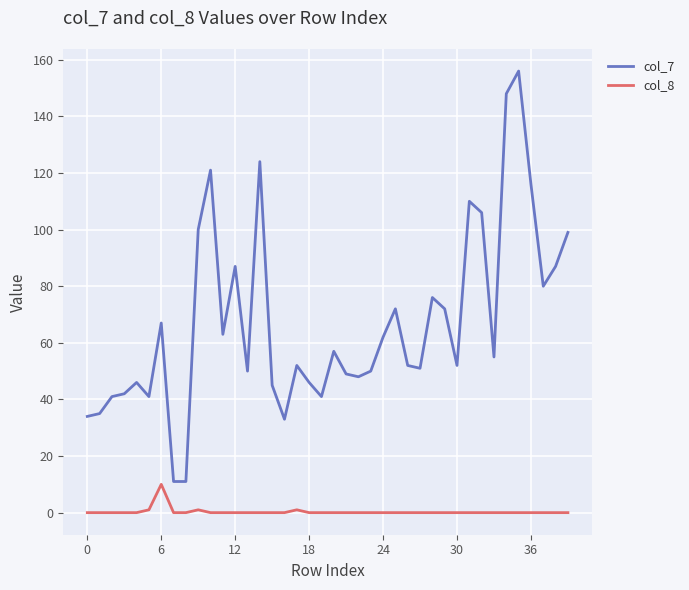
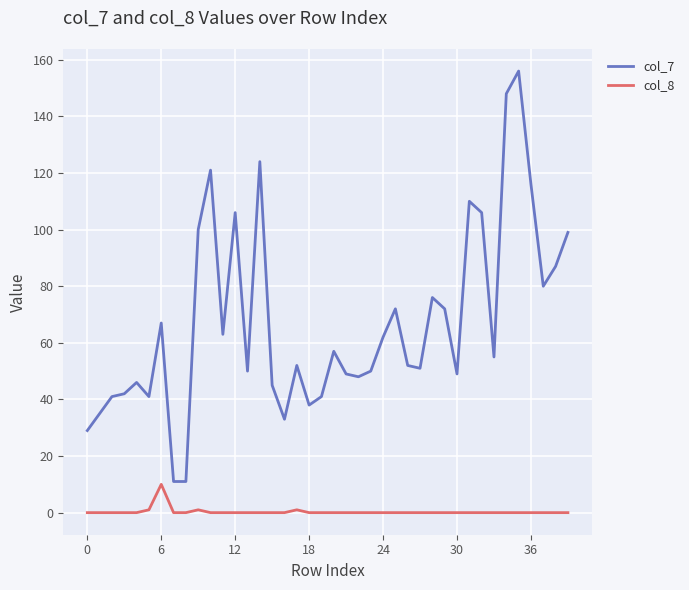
  {
    "col_7": {
-     "0": 34,
+     "0": 29,
      "6": 67,
-     "12": 87,
-     "18": 46,
+     "12": 106,
+     "18": 38,
      "24": 62,
-     "30": 52,
+     "30": 49,
      "36": 116
    },
    "col_8": {
      "0": 0,
      "6": 10,
      "12": 0,
      "18": 0,
      "24": 0,
      "30": 0,
      "36": 0
    }
  }
